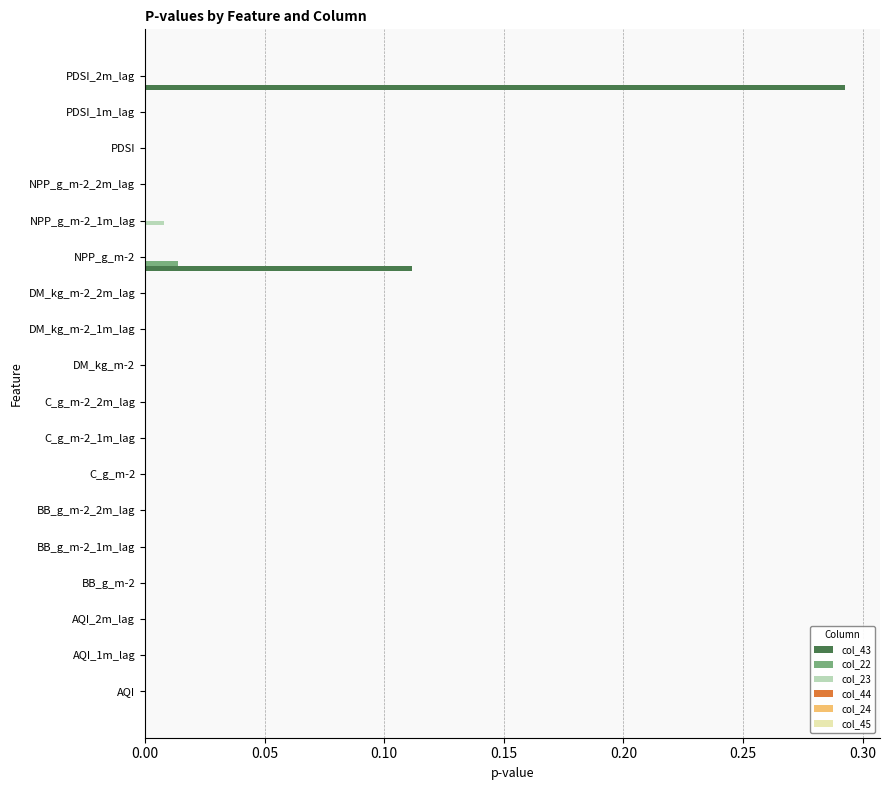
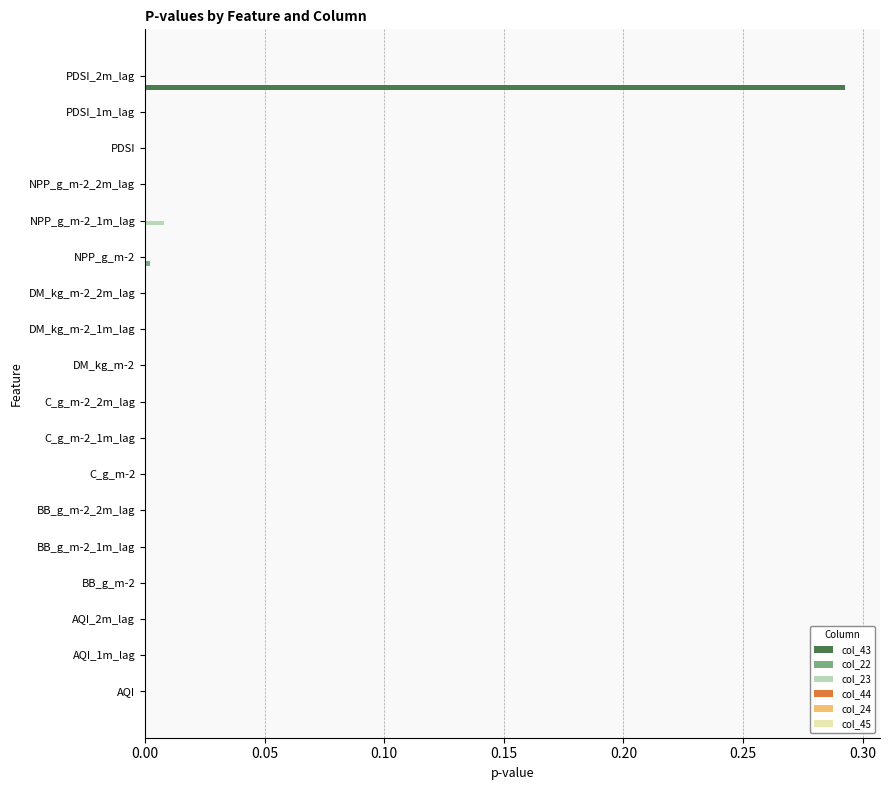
  {
    "col_43": {
      "PDSI_2m_lag": 0.293,
-     "NPP_g_m-2": 0.112,
+     "NPP_g_m-2": 0.000,
      "AQI_2m_lag": 0.000,
      "AQI_1m_lag": 0.000,
      "AQI": 0.000
    },
    "col_22": {
      "PDSI_2m_lag": 0.000,
      "PDSI_1m_lag": 0.000,
      "PDSI": 0.000,
-     "NPP_g_m-2": 0.014,
+     "NPP_g_m-2": 0.002,
      "DM_kg_m-2": 0.000,
      "C_g_m-2": 0.000,
      "BB_g_m-2": 0.000,
      "AQI": 0.000
    },
    "col_44": {
      "NPP_g_m-2_2m_lag": 0.000,
      "NPP_g_m-2_1m_lag": 0.000,
      "NPP_g_m-2": 0.000,
      "AQI_2m_lag": 0.000,
      "AQI_1m_lag": 0.000,
      "AQI": 0.000
    },
    "col_24": {
      "NPP_g_m-2_2m_lag": 0.000,
      "NPP_g_m-2_1m_lag": 0.000,
      "NPP_g_m-2": 0.000,
      "DM_kg_m-2_2m_lag": 0.000,
      "DM_kg_m-2_1m_lag": 0.000,
      "DM_kg_m-2": 0.000,
      "C_g_m-2_2m_lag": 0.000,
      "C_g_m-2_1m_lag": 0.000,
      "C_g_m-2": 0.000,
      "BB_g_m-2_2m_lag": 0.000,
      "BB_g_m-2_1m_lag": 0.000,
      "BB_g_m-2": 0.000
    }
  }
